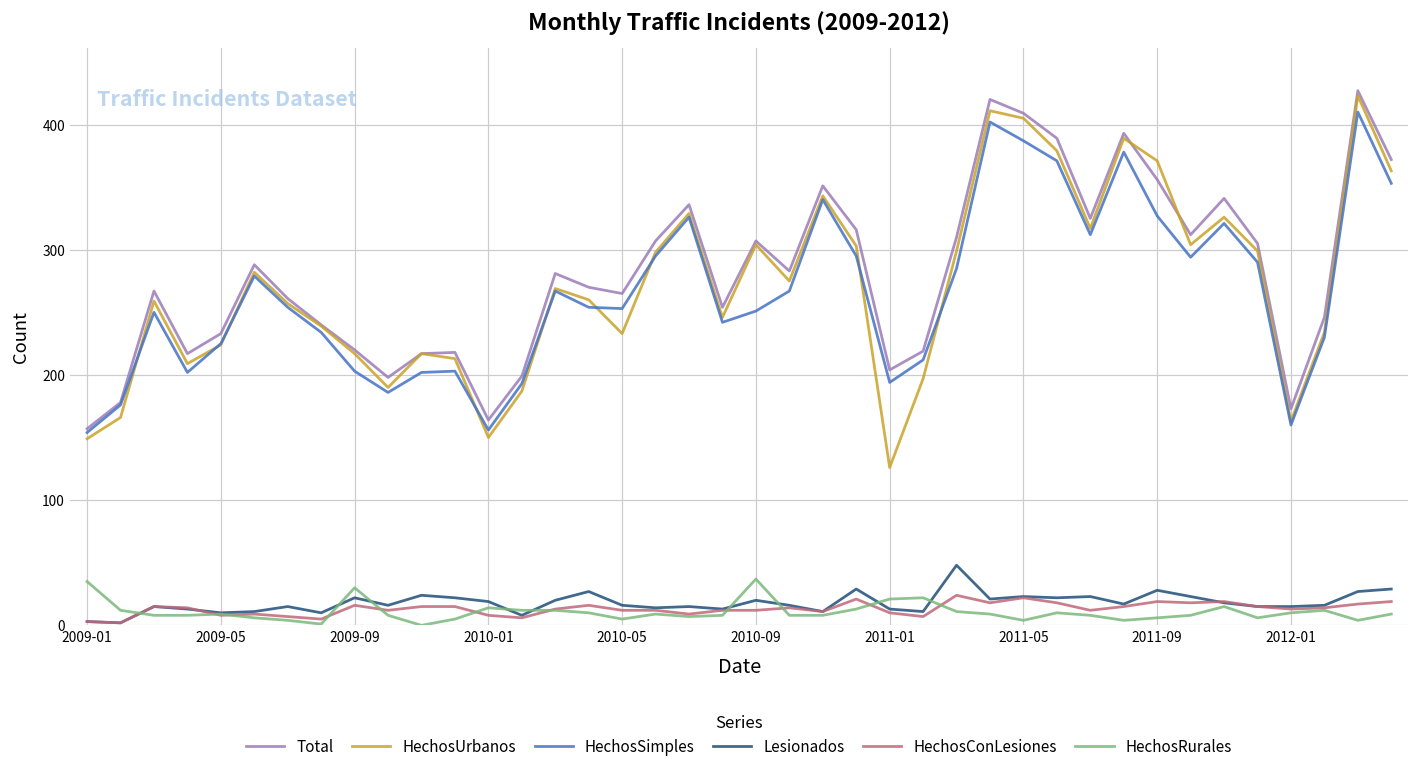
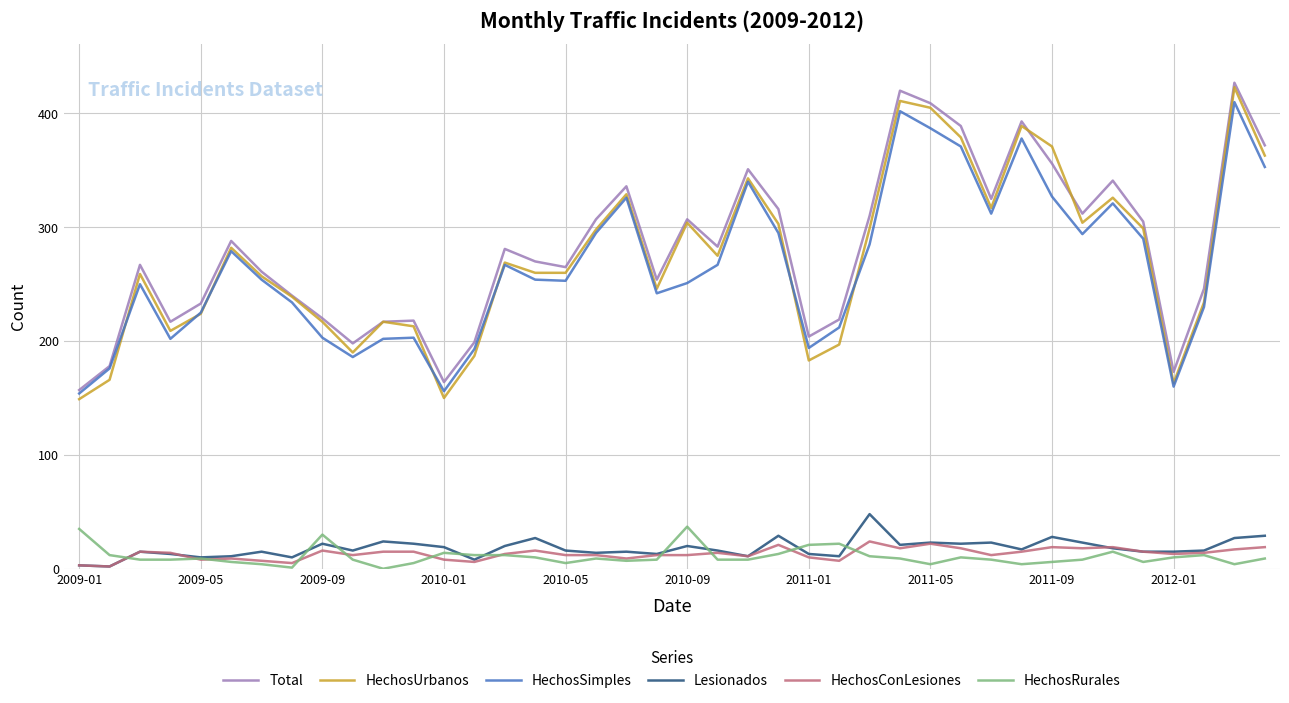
  {
    "Total": {
      "2009-01": 157,
      "2009-05": 233,
      "2009-09": 220,
      "2010-01": 164,
      "2010-05": 265,
      "2010-09": 307,
      "2011-01": 204,
      "2011-05": 409,
      "2011-09": 356,
      "2012-01": 173
    },
    "HechosUrbanos": {
      "2009-01": 149,
      "2009-09": 217,
      "2010-01": 150,
-     "2010-05": 233,
+     "2010-05": 260,
      "2010-09": 304,
-     "2011-01": 126,
+     "2011-01": 183,
      "2011-05": 405,
      "2011-09": 371,
      "2012-01": 163
    },
    "HechosSimples": {
      "2009-01": 154,
      "2009-09": 203,
      "2010-01": 156,
      "2010-05": 253,
      "2010-09": 251,
      "2011-01": 194,
      "2011-05": 387,
      "2011-09": 327,
      "2012-01": 160
    },
    "Lesionados": {
      "2009-09": 22,
      "2010-01": 19,
      "2010-05": 16,
      "2010-09": 20,
      "2011-01": 13,
      "2011-09": 28
    },
    "HechosConLesiones": {
      "2009-09": 16,
      "2010-01": 8,
      "2010-05": 12,
      "2010-09": 12,
      "2011-01": 10,
      "2011-09": 19
    },
    "HechosRurales": {
      "2009-01": 35,
      "2009-09": 30,
      "2010-01": 14,
      "2010-05": 5,
      "2010-09": 37,
      "2011-01": 21,
      "2011-05": 4,
      "2011-09": 6,
      "2012-01": 10
    }
  }
